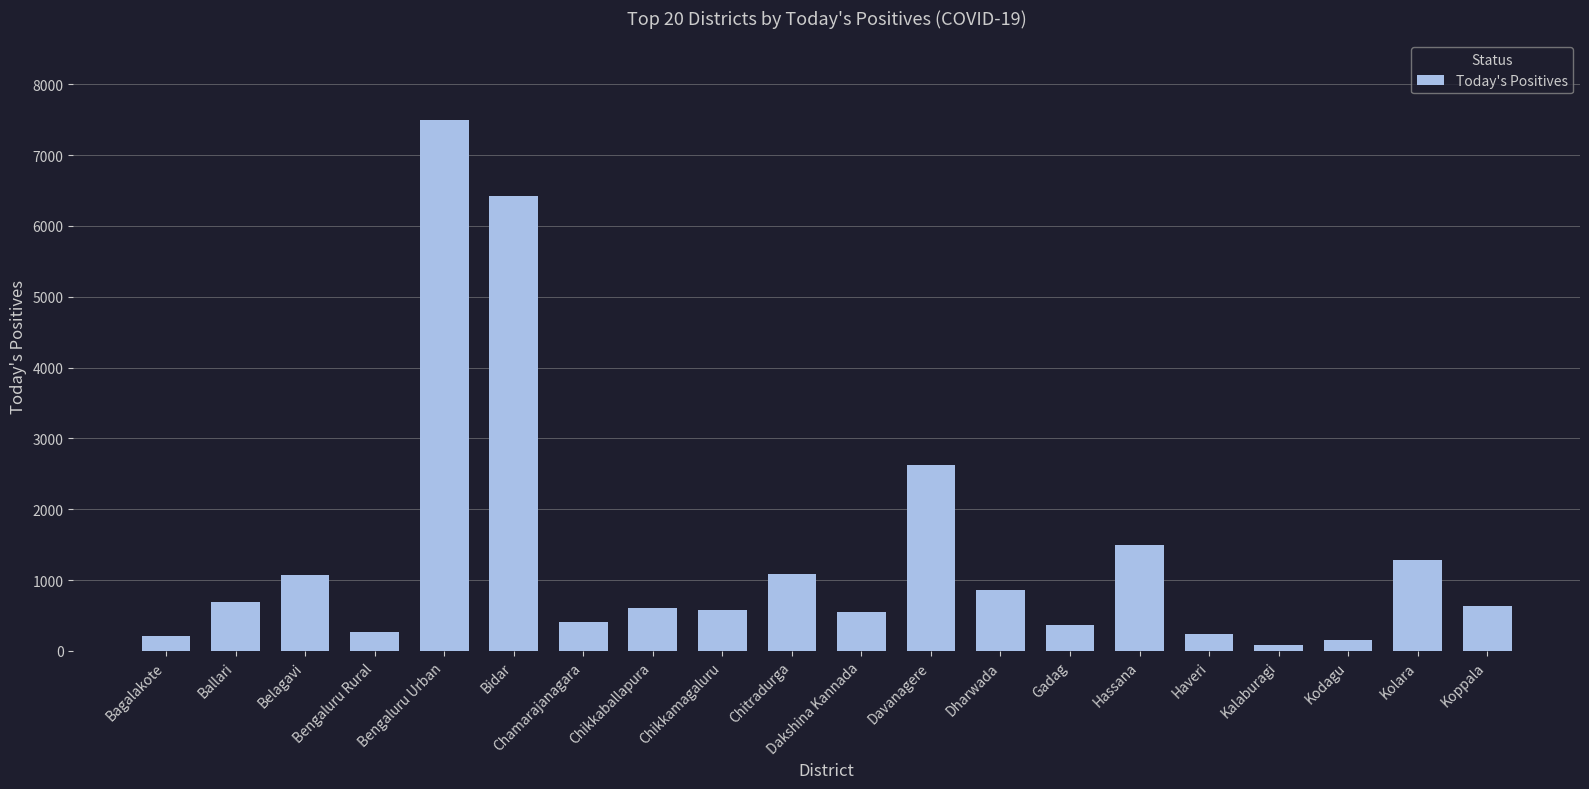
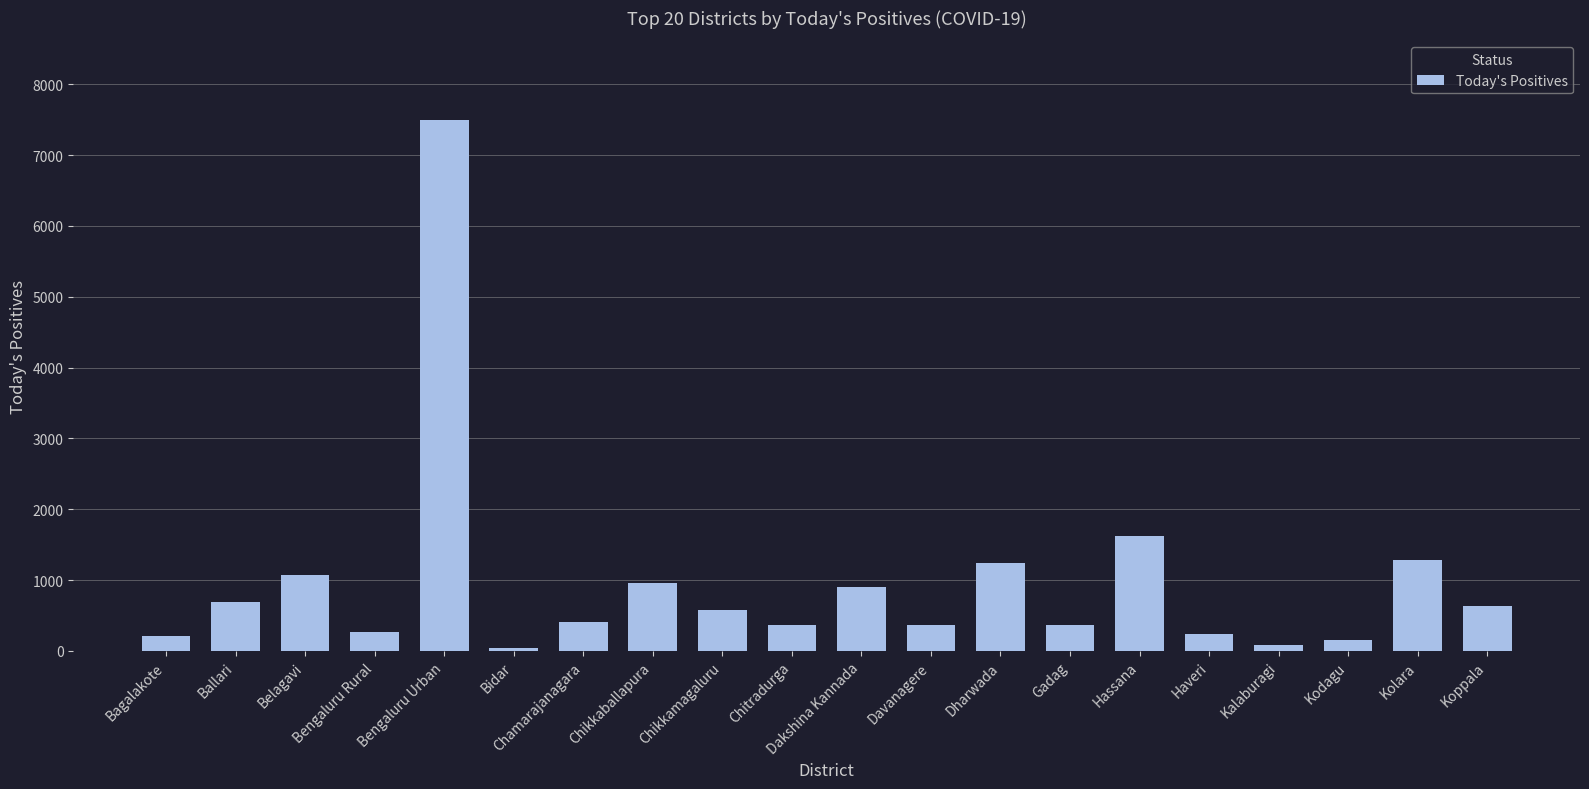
  {
    "Bagalakote": 200,
    "Ballari": 700,
    "Belagavi": 1100,
    "Bengaluru Rural": 300,
    "Bengaluru Urban": 7500,
-   "Bidar": 6400,
+   "Bidar": 0,
    "Chamarajanagara": 400,
-   "Chikkaballapura": 600,
+   "Chikkaballapura": 1000,
    "Chikkamagaluru": 600,
-   "Chitradurga": 1100,
-   "Dakshina Kannada": 600,
-   "Davanagere": 2600,
-   "Dharwada": 900,
+   "Chitradurga": 400,
+   "Dakshina Kannada": 900,
+   "Davanagere": 400,
+   "Dharwada": 1200,
    "Gadag": 400,
-   "Hassana": 1500,
+   "Hassana": 1600,
    "Haveri": 200,
    "Kalaburagi": 100,
    "Kodagu": 200,
    "Kolara": 1300,
    "Koppala": 600
  }
